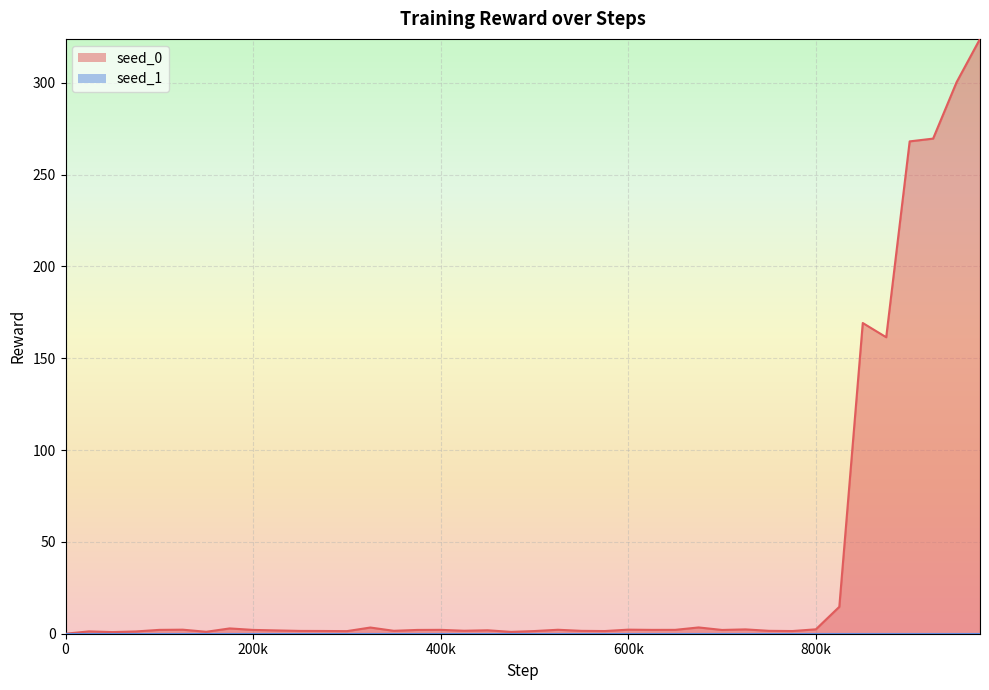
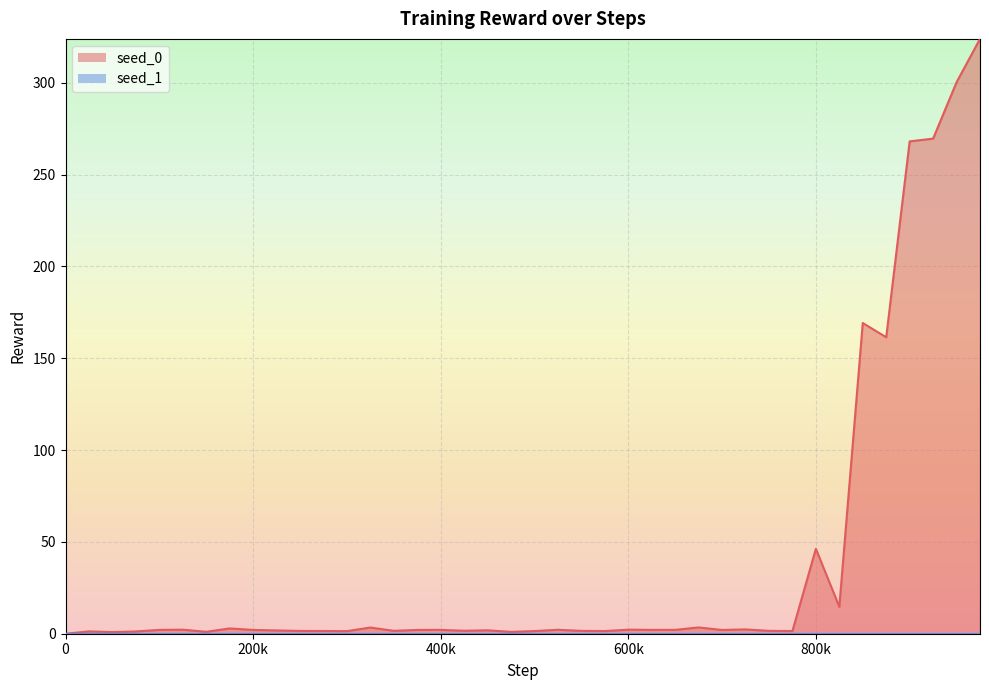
  {
    "seed_0": {
      "200k": 2,
      "400k": 2,
      "600k": 2,
-     "800k": 2
+     "800k": 46
    },
    "seed_1": {
      "200k": 0,
      "400k": 0,
      "600k": 0,
      "800k": 0
    }
  }
